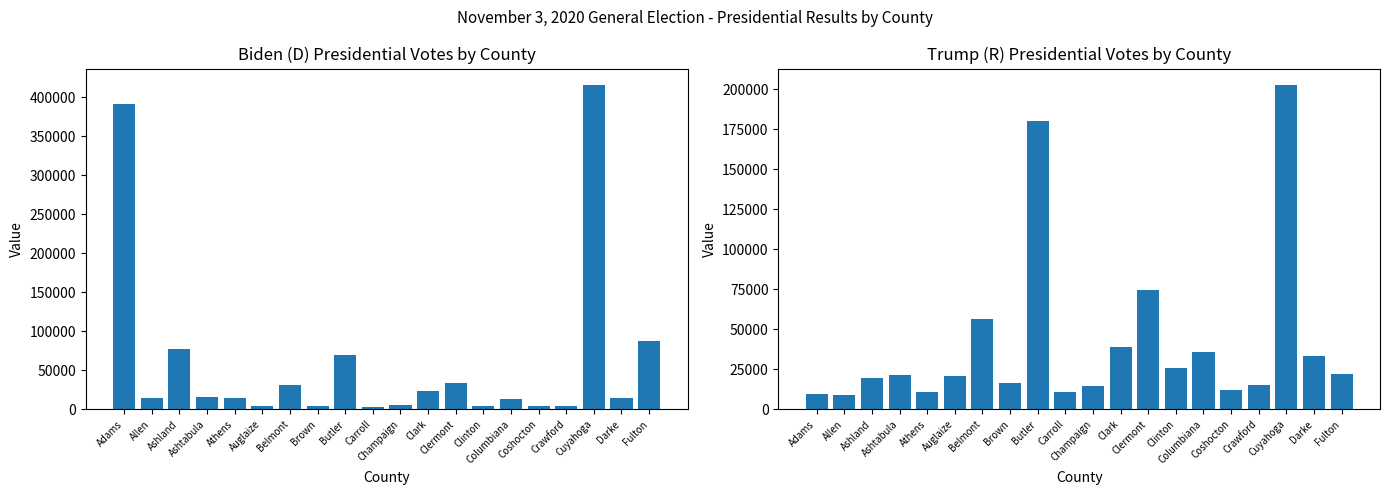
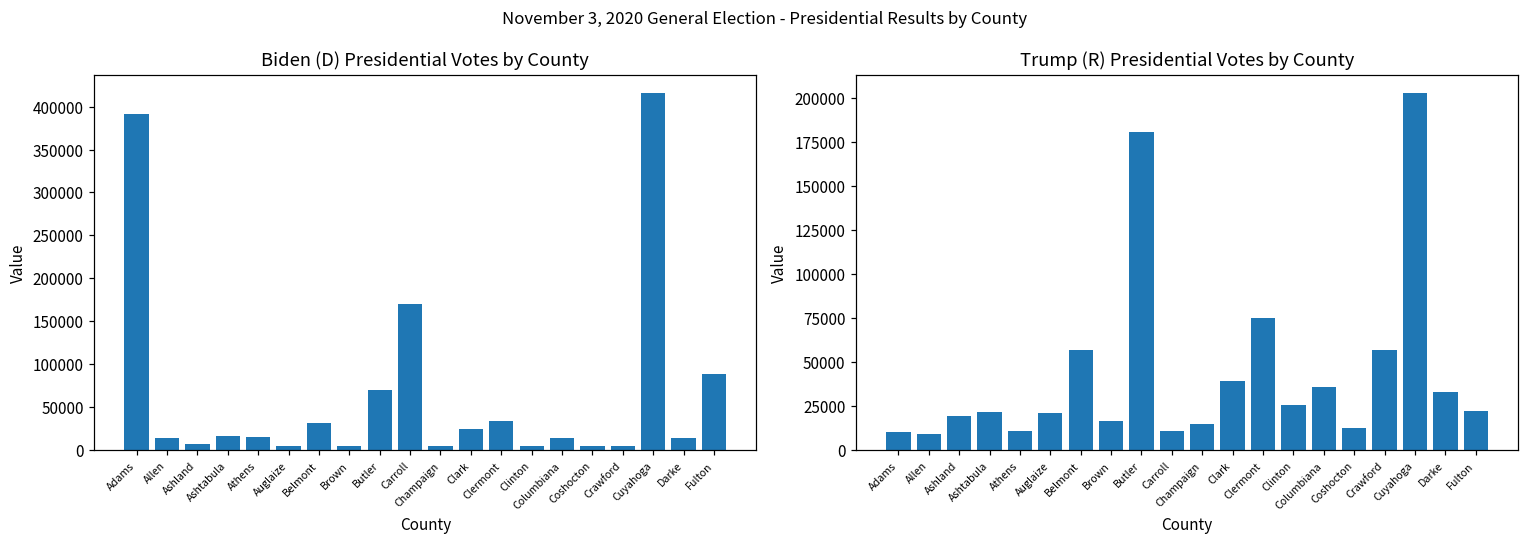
  {
    "Biden (D) Presidential Votes by County": {
      "Adams": 390000,
      "Allen": 10000,
-     "Ashland": 80000,
+     "Ashland": 10000,
      "Ashtabula": 20000,
      "Athens": 10000,
      "Auglaize": 0,
      "Belmont": 30000,
      "Brown": 0,
      "Butler": 70000,
-     "Carroll": 0,
+     "Carroll": 170000,
      "Champaign": 10000,
      "Clark": 20000,
      "Clermont": 30000,
      "Clinton": 0,
      "Columbiana": 10000,
      "Coshocton": 0,
      "Crawford": 0,
      "Cuyahoga": 420000,
      "Darke": 10000,
      "Fulton": 90000
    },
    "Trump (R) Presidential Votes by County": {
      "Adams": 10000,
      "Allen": 9000,
      "Ashland": 19000,
      "Ashtabula": 21000,
      "Athens": 11000,
      "Auglaize": 21000,
      "Belmont": 57000,
      "Brown": 16000,
      "Butler": 180000,
      "Carroll": 11000,
      "Champaign": 15000,
      "Clark": 39000,
      "Clermont": 75000,
      "Clinton": 26000,
      "Columbiana": 36000,
      "Coshocton": 12000,
-     "Crawford": 15000,
+     "Crawford": 57000,
      "Cuyahoga": 203000,
      "Darke": 33000,
      "Fulton": 22000
    }
  }
